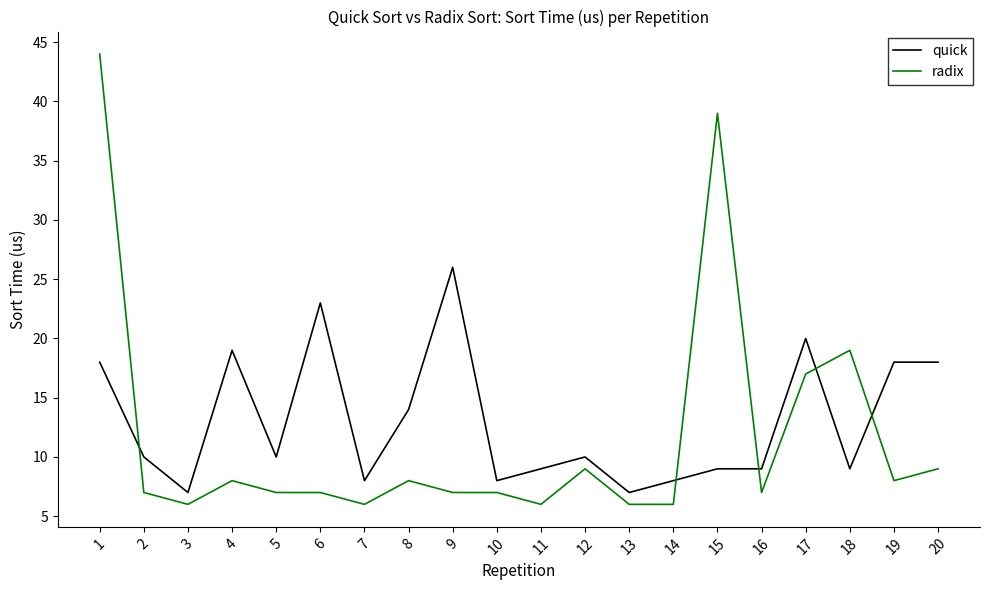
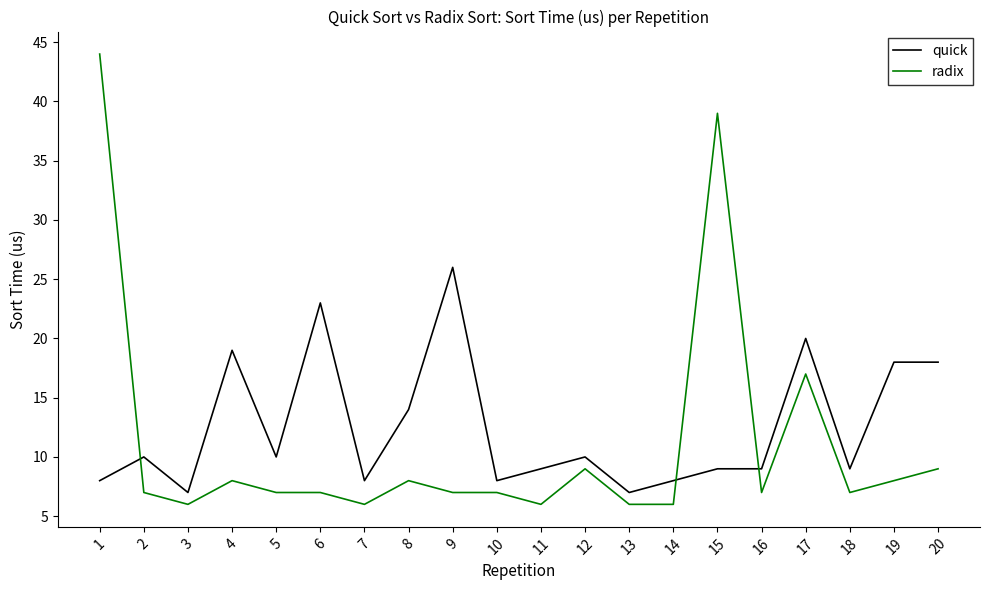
  {
    "quick": {
-     "1": 18,
+     "1": 8,
      "2": 10,
      "3": 7,
      "4": 19,
      "5": 10,
      "6": 23,
      "7": 8,
      "8": 14,
      "9": 26,
      "10": 8,
      "11": 9,
      "12": 10,
      "13": 7,
      "14": 8,
      "15": 9,
      "16": 9,
      "17": 20,
      "18": 9,
      "19": 18,
      "20": 18
    },
    "radix": {
      "1": 44,
      "2": 7,
      "3": 6,
      "4": 8,
      "5": 7,
      "6": 7,
      "7": 6,
      "8": 8,
      "9": 7,
      "10": 7,
      "11": 6,
      "12": 9,
      "13": 6,
      "14": 6,
      "15": 39,
      "16": 7,
      "17": 17,
-     "18": 19,
+     "18": 7,
      "19": 8,
      "20": 9
    }
  }
